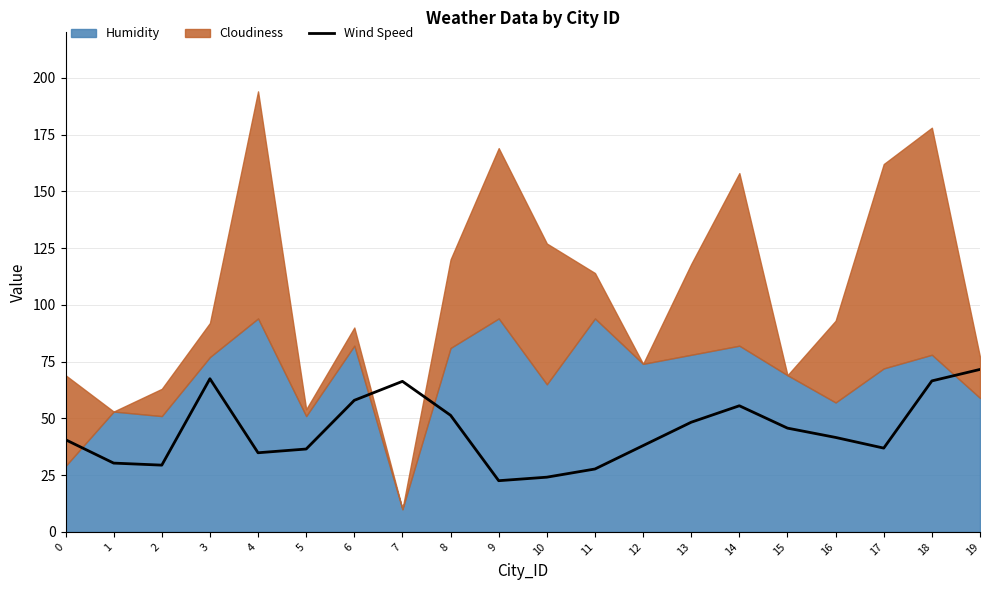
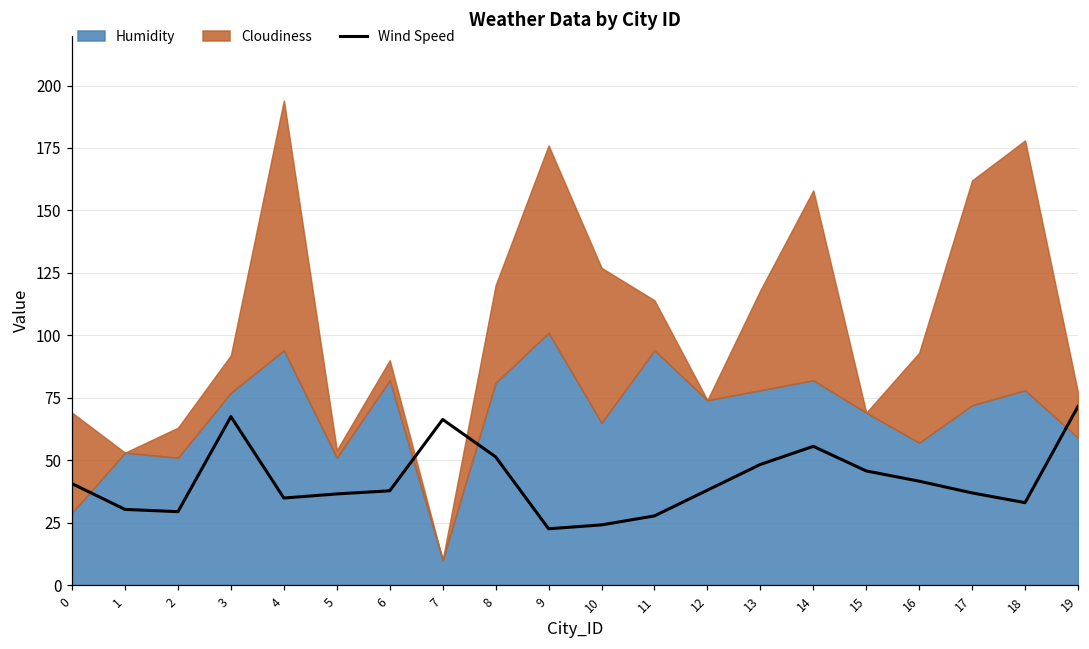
  {
    "Wind Speed": {
      "0": 41,
      "1": 30,
      "2": 29,
      "3": 67,
      "4": 35,
      "5": 37,
-     "6": 58,
+     "6": 38,
      "7": 66,
      "8": 51,
      "9": 23,
      "10": 24,
      "11": 28,
      "12": 38,
      "13": 48,
      "14": 56,
      "15": 46,
      "16": 42,
      "17": 37,
-     "18": 67,
+     "18": 33,
      "19": 72
    },
    "Humidity": {
      "0": 29,
      "2": 51,
      "3": 77,
      "4": 94,
      "5": 51,
      "6": 82,
      "8": 81,
-     "9": 94,
+     "9": 101,
      "10": 65,
      "11": 94,
      "13": 78,
      "14": 82,
      "16": 57,
      "17": 72,
      "18": 78,
      "19": 59
    },
    "Cloudiness": {
      "0": 40,
      "2": 12,
      "3": 15,
      "4": 100,
      "5": 3,
      "6": 8,
      "8": 39,
      "9": 75,
      "10": 62,
      "11": 20,
      "13": 40,
      "14": 76,
      "16": 36,
      "17": 90,
      "18": 100,
      "19": 18
    }
  }
